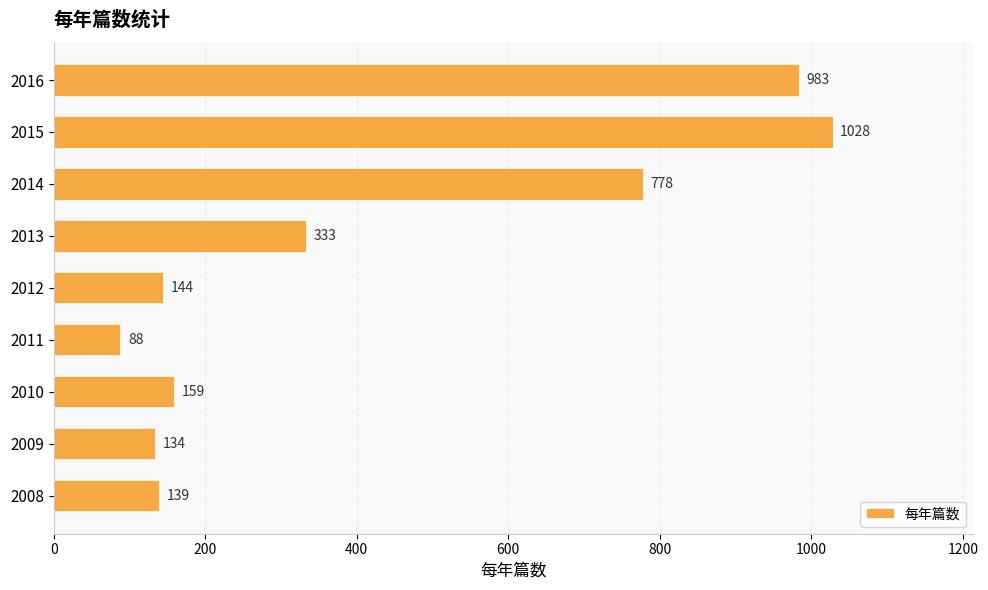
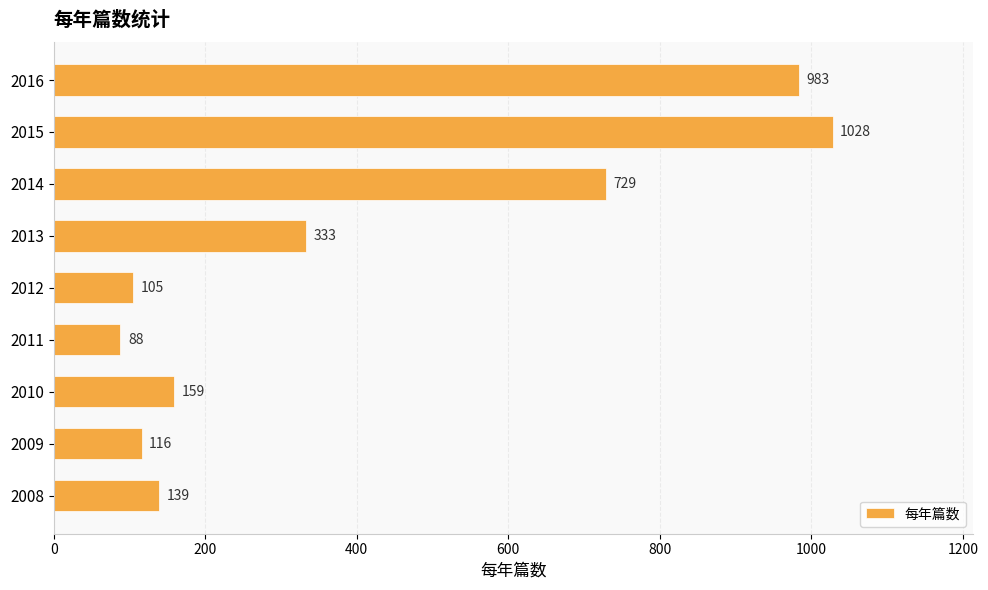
  {
    "2016": 983,
    "2015": 1028,
-   "2014": 778,
+   "2014": 729,
    "2013": 333,
-   "2012": 144,
+   "2012": 105,
    "2011": 88,
    "2010": 159,
-   "2009": 134,
+   "2009": 116,
    "2008": 139
  }
